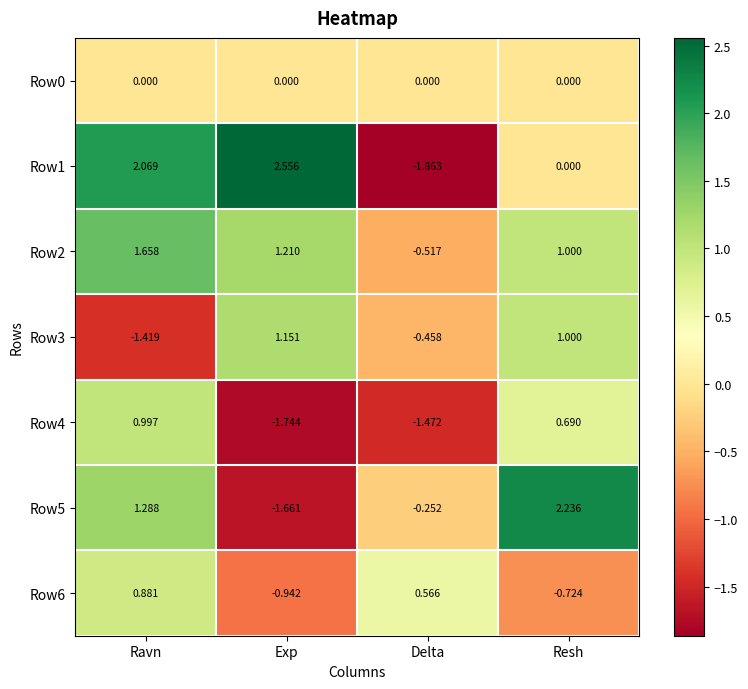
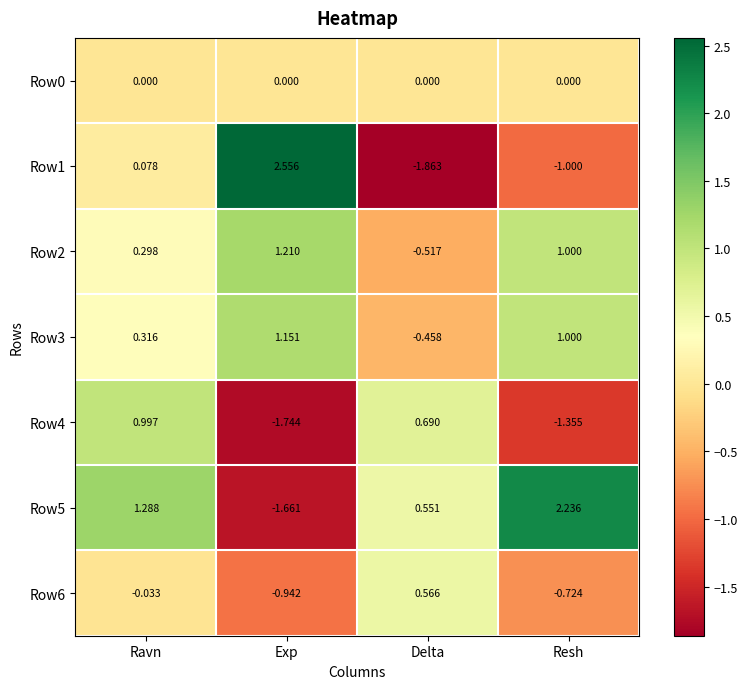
  {
    "Row0": {
      "Ravn": 0.000,
      "Exp": 0.000,
      "Delta": 0.000,
      "Resh": 0.000
    },
    "Row1": {
-     "Ravn": 2.069,
+     "Ravn": 0.078,
      "Exp": 2.556,
      "Delta": -1.863,
-     "Resh": 0.000
+     "Resh": -1.000
    },
    "Row2": {
-     "Ravn": 1.658,
+     "Ravn": 0.298,
      "Exp": 1.210,
      "Delta": -0.517,
      "Resh": 1.000
    },
    "Row3": {
-     "Ravn": -1.419,
+     "Ravn": 0.316,
      "Exp": 1.151,
      "Delta": -0.458,
      "Resh": 1.000
    },
    "Row4": {
      "Ravn": 0.997,
      "Exp": -1.744,
-     "Delta": -1.472,
-     "Resh": 0.690
+     "Delta": 0.690,
+     "Resh": -1.355
    },
    "Row5": {
      "Ravn": 1.288,
      "Exp": -1.661,
-     "Delta": -0.252,
+     "Delta": 0.551,
      "Resh": 2.236
    },
    "Row6": {
-     "Ravn": 0.881,
+     "Ravn": -0.033,
      "Exp": -0.942,
      "Delta": 0.566,
      "Resh": -0.724
    }
  }
